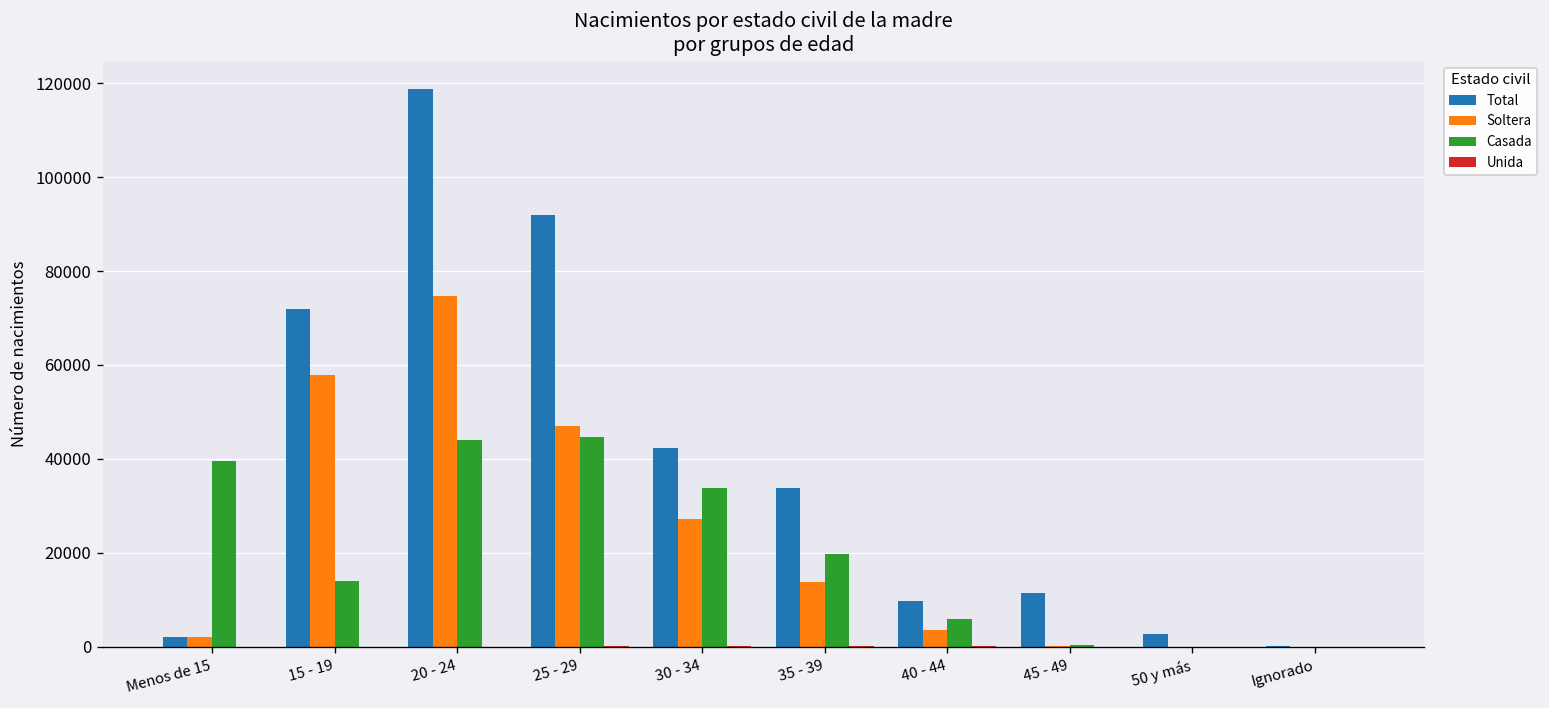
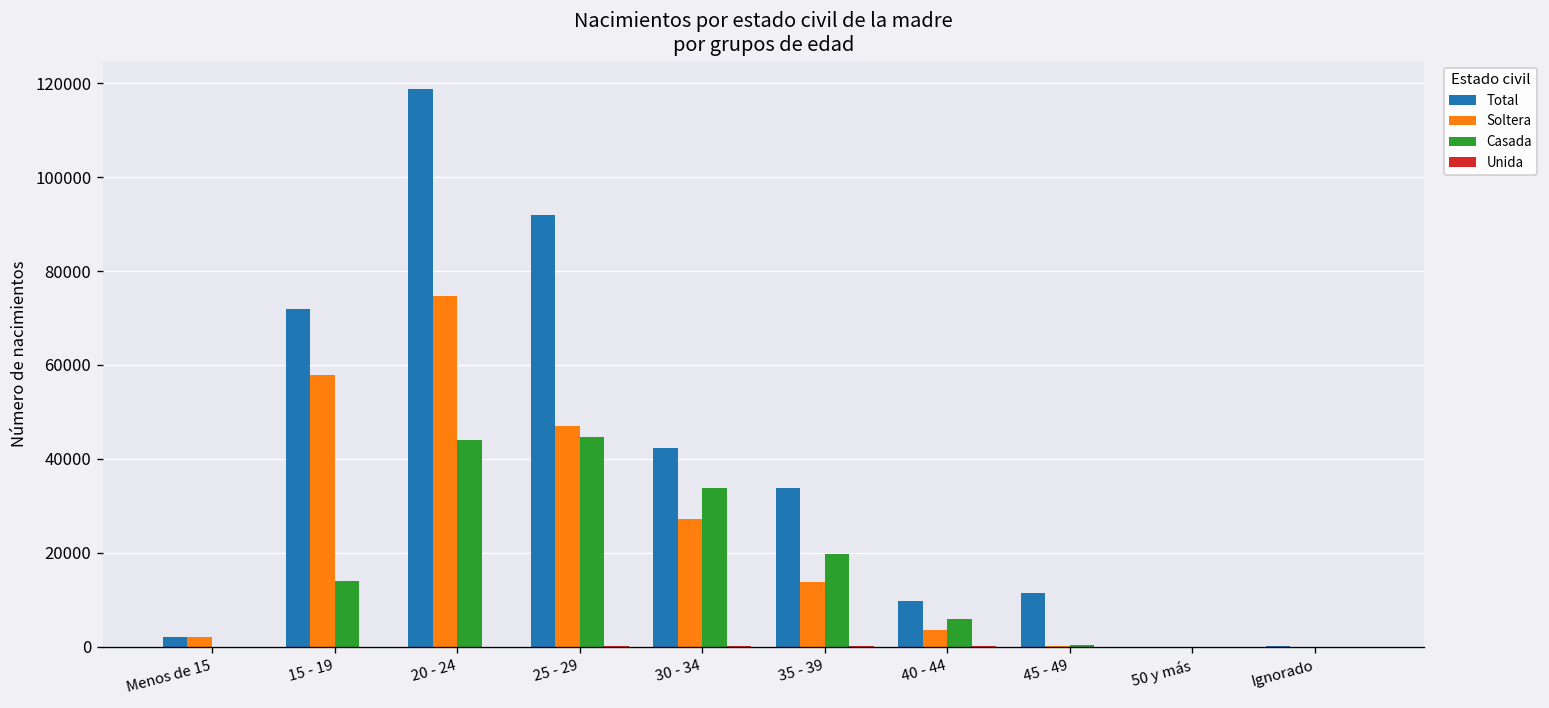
  {
    "Total": {
      "Menos de 15": 2000,
      "15 - 19": 72000,
      "20 - 24": 119000,
      "25 - 29": 92000,
      "30 - 34": 42000,
      "35 - 39": 34000,
      "40 - 44": 10000,
      "45 - 49": 11000,
-     "50 y más": 3000
+     "50 y más": 0
    },
    "Soltera": {
      "Menos de 15": 2000,
      "15 - 19": 58000,
      "20 - 24": 75000,
      "25 - 29": 47000,
      "30 - 34": 27000,
      "35 - 39": 14000,
      "40 - 44": 4000
    },
    "Casada": {
-     "Menos de 15": 40000,
+     "Menos de 15": 0,
      "15 - 19": 14000,
      "20 - 24": 44000,
      "25 - 29": 45000,
      "30 - 34": 34000,
      "35 - 39": 20000,
      "40 - 44": 6000
    },
    "Unida": {
      "Menos de 15": 0,
      "Ignorado": 0
    }
  }
